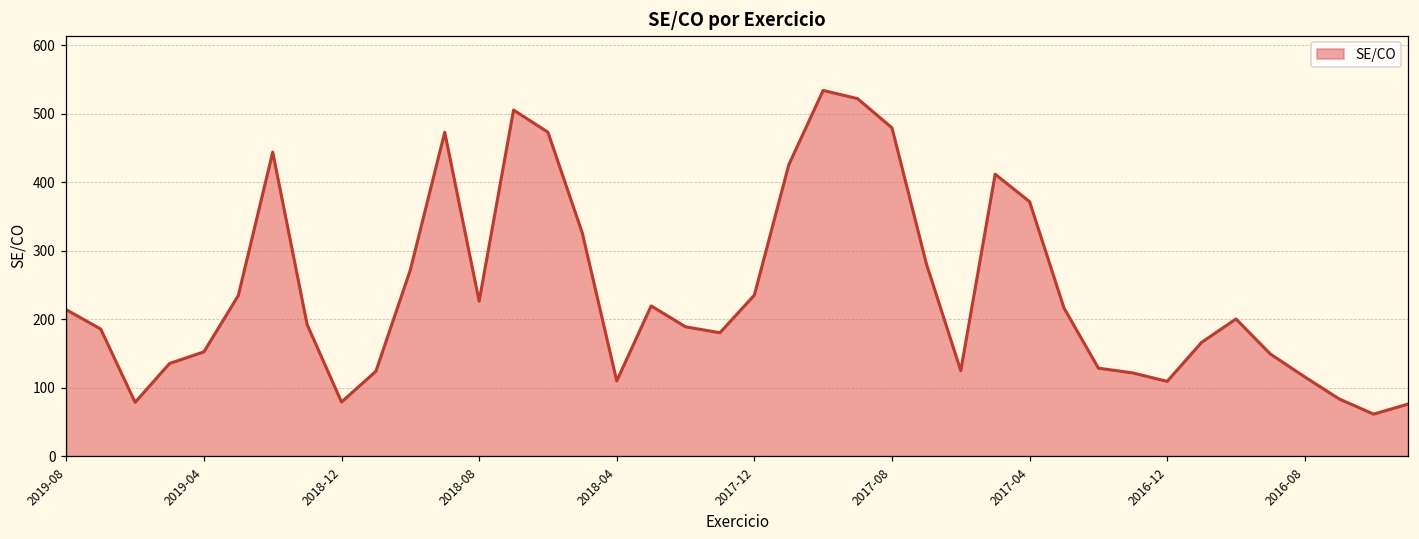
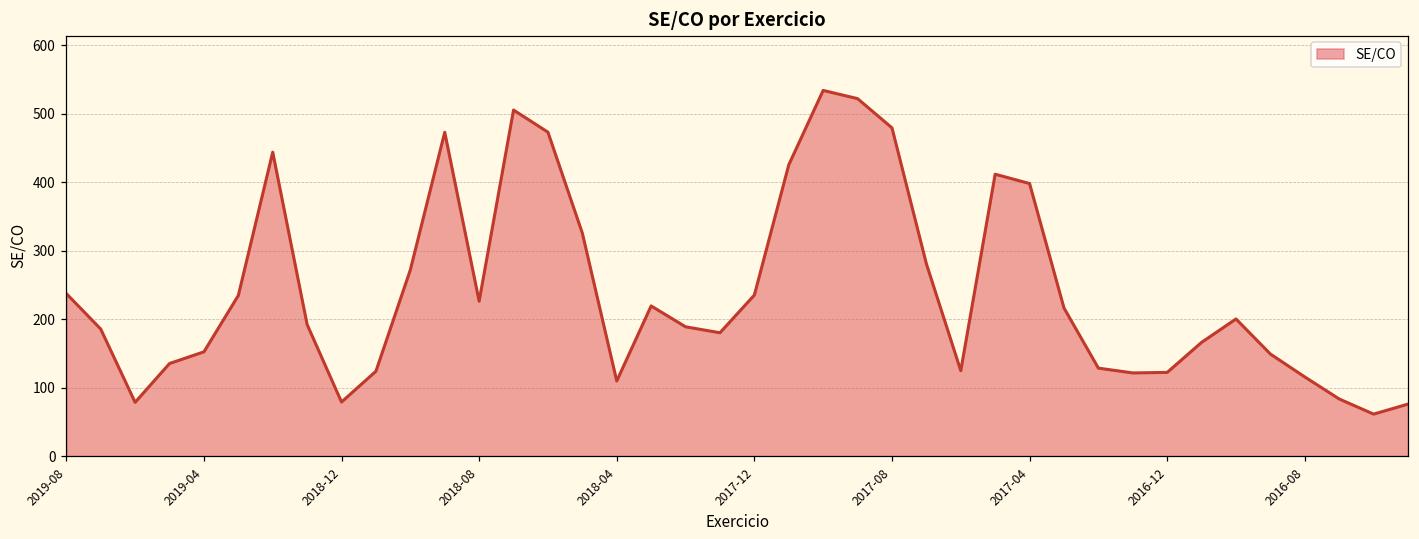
  {
-   "2019-08": 210,
+   "2019-08": 240,
    "2019-04": 150,
    "2018-12": 80,
    "2018-08": 230,
    "2018-04": 110,
    "2017-12": 240,
    "2017-08": 480,
-   "2017-04": 370,
-   "2016-12": 110,
+   "2017-04": 400,
+   "2016-12": 120,
    "2016-08": 120
  }
